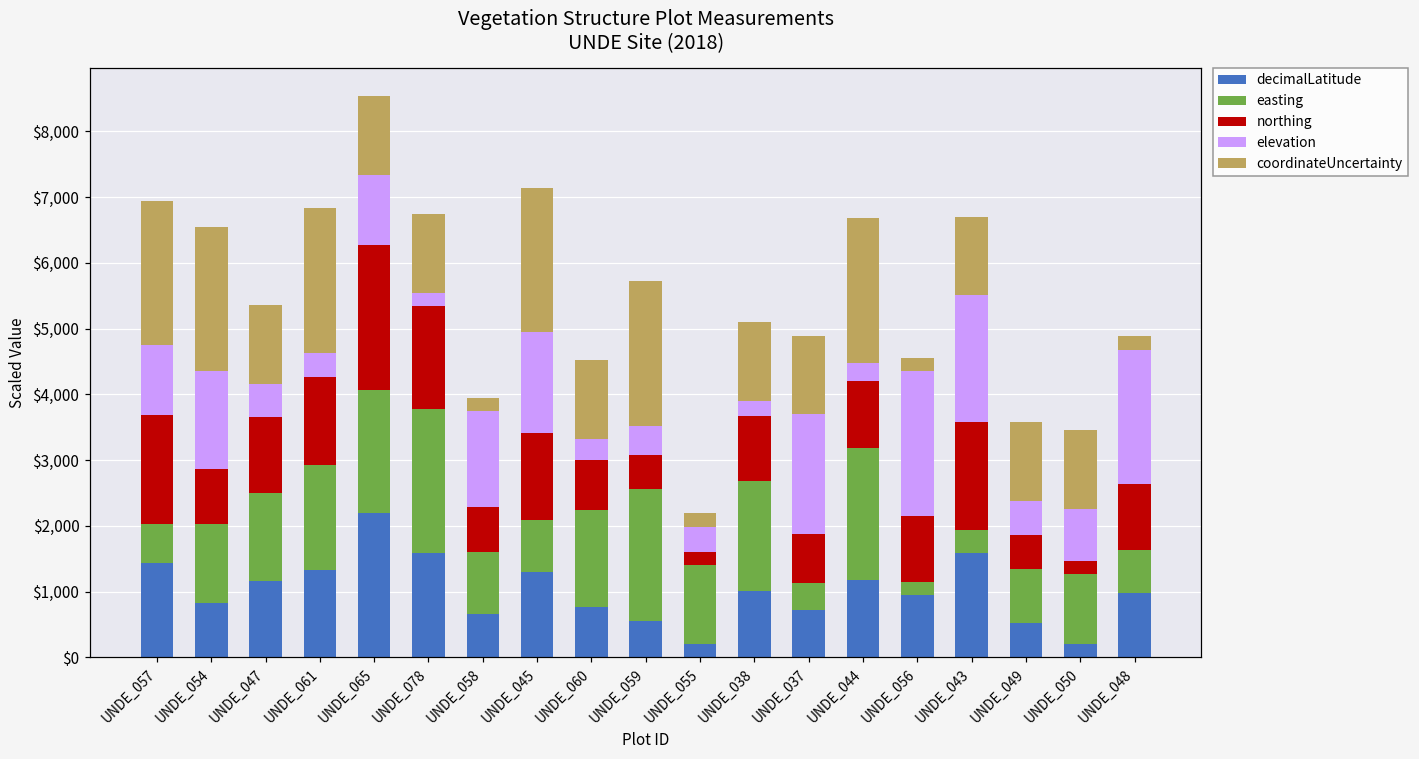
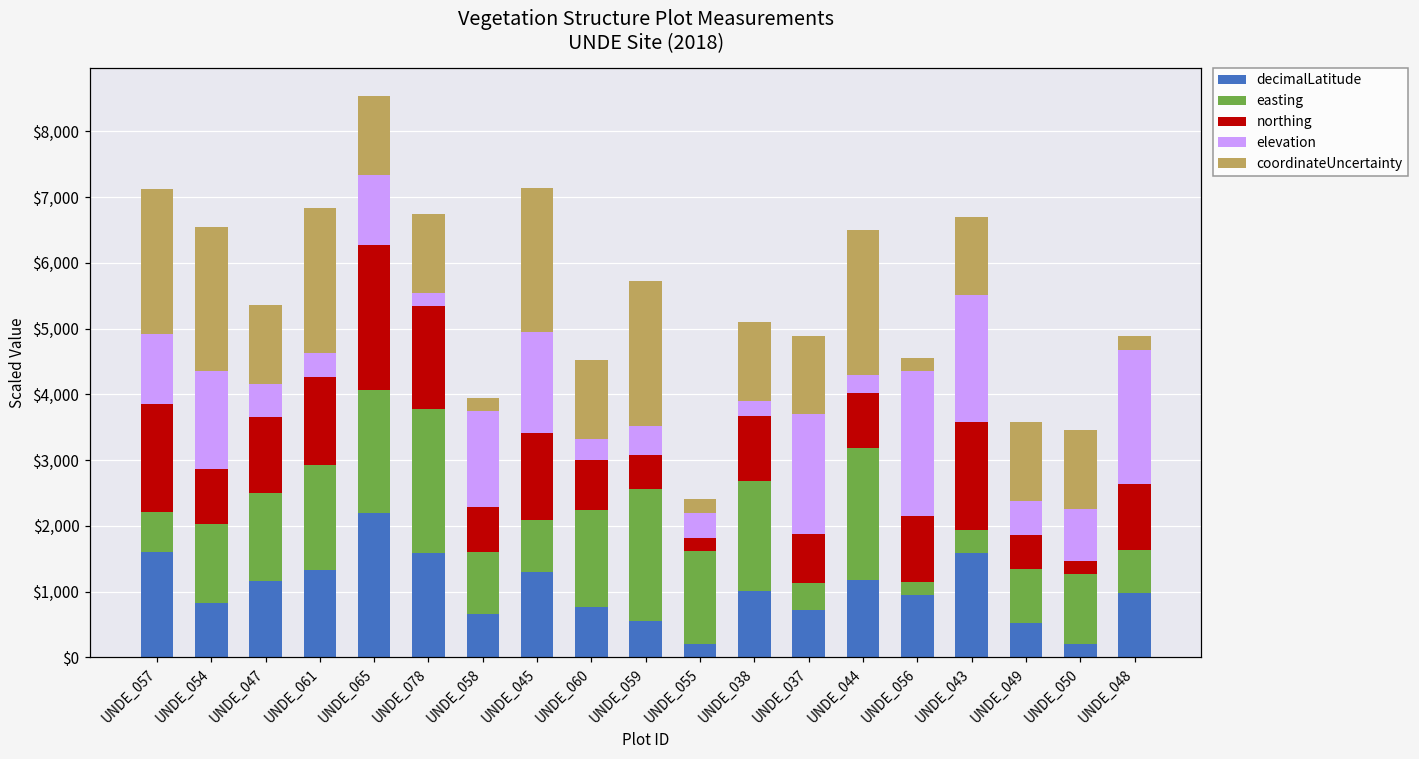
  {
    "decimalLatitude": {
-     "UNDE_057": "$1,400",
+     "UNDE_057": "$1,600",
      "UNDE_054": "$800",
      "UNDE_047": "$1,200",
      "UNDE_061": "$1,300",
      "UNDE_065": "$2,200",
      "UNDE_078": "$1,600",
      "UNDE_058": "$700",
      "UNDE_045": "$1,300",
      "UNDE_060": "$800",
      "UNDE_059": "$500",
      "UNDE_055": "$200",
      "UNDE_038": "$1,000",
      "UNDE_037": "$700",
      "UNDE_044": "$1,200",
      "UNDE_056": "$1,000",
      "UNDE_043": "$1,600",
      "UNDE_049": "$500",
      "UNDE_050": "$200",
      "UNDE_048": "$1,000"
    },
    "easting": {
      "UNDE_057": "$600",
      "UNDE_054": "$1,200",
      "UNDE_047": "$1,300",
      "UNDE_061": "$1,600",
      "UNDE_065": "$1,900",
      "UNDE_078": "$2,200",
      "UNDE_058": "$900",
      "UNDE_045": "$800",
      "UNDE_060": "$1,500",
      "UNDE_059": "$2,000",
-     "UNDE_055": "$1,200",
+     "UNDE_055": "$1,400",
      "UNDE_038": "$1,700",
      "UNDE_037": "$400",
      "UNDE_044": "$2,000",
      "UNDE_056": "$200",
      "UNDE_043": "$300",
      "UNDE_049": "$800",
      "UNDE_050": "$1,100",
      "UNDE_048": "$700"
    },
    "northing": {
      "UNDE_057": "$1,600",
      "UNDE_054": "$800",
      "UNDE_047": "$1,200",
      "UNDE_061": "$1,300",
      "UNDE_065": "$2,200",
      "UNDE_078": "$1,600",
      "UNDE_058": "$700",
      "UNDE_045": "$1,300",
      "UNDE_060": "$800",
      "UNDE_059": "$500",
      "UNDE_055": "$200",
      "UNDE_038": "$1,000",
      "UNDE_037": "$800",
-     "UNDE_044": "$1,000",
+     "UNDE_044": "$800",
      "UNDE_056": "$1,000",
      "UNDE_043": "$1,600",
      "UNDE_049": "$500",
      "UNDE_050": "$200",
      "UNDE_048": "$1,000"
    },
    "elevation": {
      "UNDE_057": "$1,100",
      "UNDE_054": "$1,500",
      "UNDE_047": "$500",
      "UNDE_061": "$400",
      "UNDE_065": "$1,100",
      "UNDE_078": "$200",
      "UNDE_058": "$1,500",
      "UNDE_045": "$1,500",
      "UNDE_060": "$300",
      "UNDE_059": "$400",
      "UNDE_055": "$400",
      "UNDE_038": "$200",
      "UNDE_037": "$1,800",
      "UNDE_044": "$300",
      "UNDE_056": "$2,200",
      "UNDE_043": "$1,900",
      "UNDE_049": "$500",
      "UNDE_050": "$800",
      "UNDE_048": "$2,000"
    },
    "coordinateUncertainty": {
      "UNDE_057": "$2,200",
      "UNDE_054": "$2,200",
      "UNDE_047": "$1,200",
      "UNDE_061": "$2,200",
      "UNDE_065": "$1,200",
      "UNDE_078": "$1,200",
      "UNDE_058": "$200",
      "UNDE_045": "$2,200",
      "UNDE_060": "$1,200",
      "UNDE_059": "$2,200",
      "UNDE_055": "$200",
      "UNDE_038": "$1,200",
      "UNDE_037": "$1,200",
      "UNDE_044": "$2,200",
      "UNDE_056": "$200",
      "UNDE_043": "$1,200",
      "UNDE_049": "$1,200",
      "UNDE_050": "$1,200",
      "UNDE_048": "$200"
    }
  }
